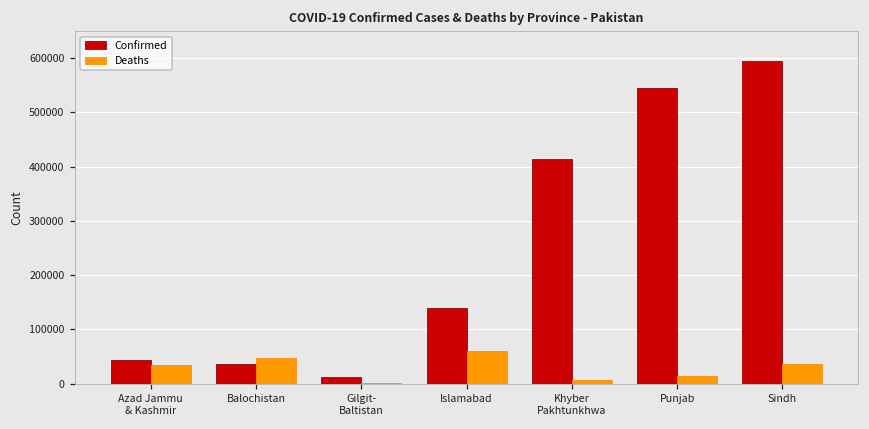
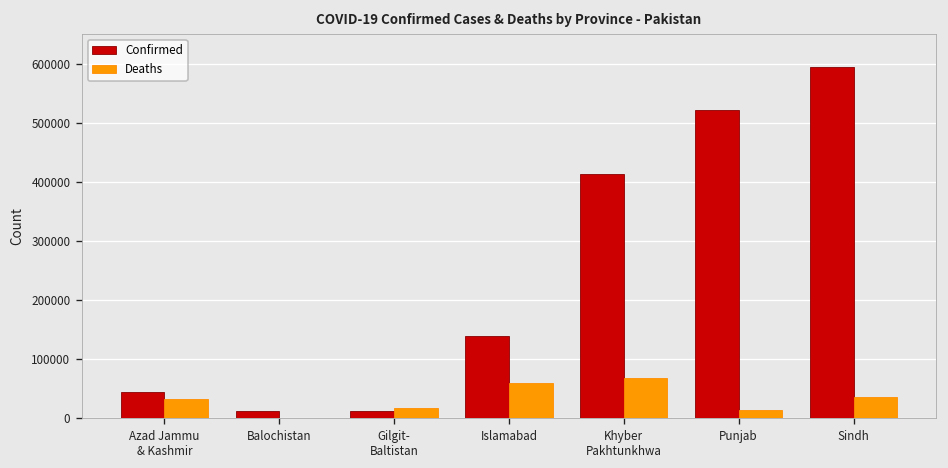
  {
    "Confirmed": {
      "Azad Jammu & Kashmir": 40000,
-     "Balochistan": 40000,
+     "Balochistan": 10000,
      "Gilgit- Baltistan": 10000,
      "Islamabad": 140000,
      "Khyber Pakhtunkhwa": 410000,
-     "Punjab": 540000,
+     "Punjab": 520000,
      "Sindh": 590000
    },
    "Deaths": {
      "Azad Jammu & Kashmir": 30000,
-     "Balochistan": 50000,
-     "Gilgit- Baltistan": 0,
+     "Balochistan": 0,
+     "Gilgit- Baltistan": 20000,
      "Islamabad": 60000,
-     "Khyber Pakhtunkhwa": 10000,
+     "Khyber Pakhtunkhwa": 70000,
      "Punjab": 10000,
      "Sindh": 40000
    }
  }
